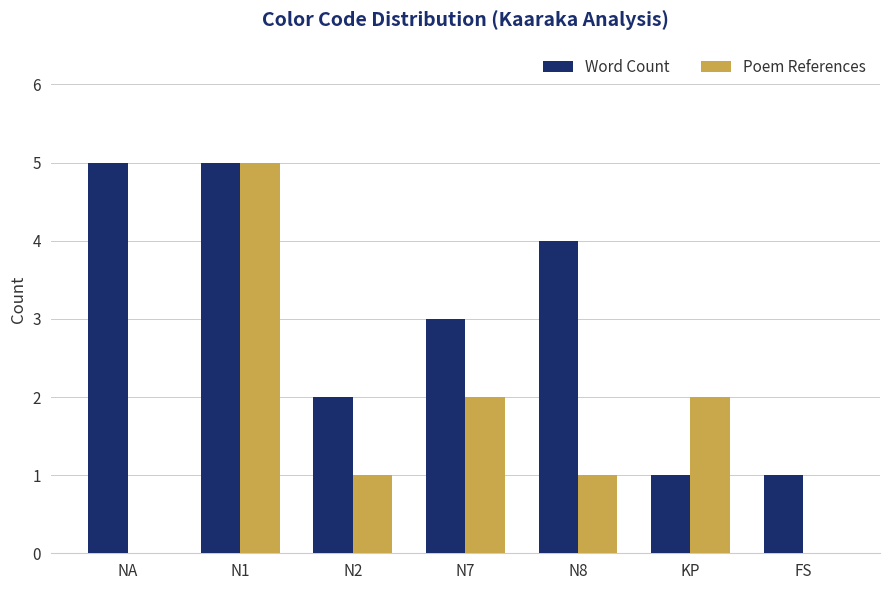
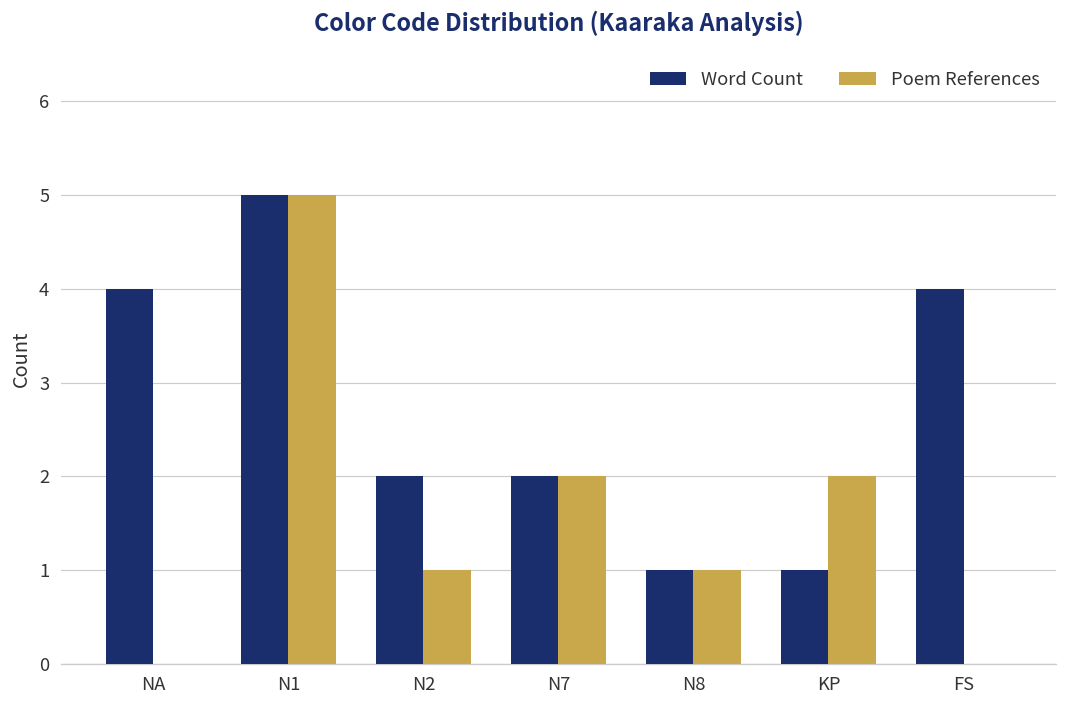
  {
    "Word Count": {
-     "NA": 5,
+     "NA": 4,
      "N1": 5,
      "N2": 2,
-     "N7": 3,
-     "N8": 4,
+     "N7": 2,
+     "N8": 1,
      "KP": 1,
-     "FS": 1
+     "FS": 4
    },
    "Poem References": {
      "NA": 0,
      "N1": 5,
      "N2": 1,
      "N7": 2,
      "N8": 1,
      "KP": 2,
      "FS": 0
    }
  }
